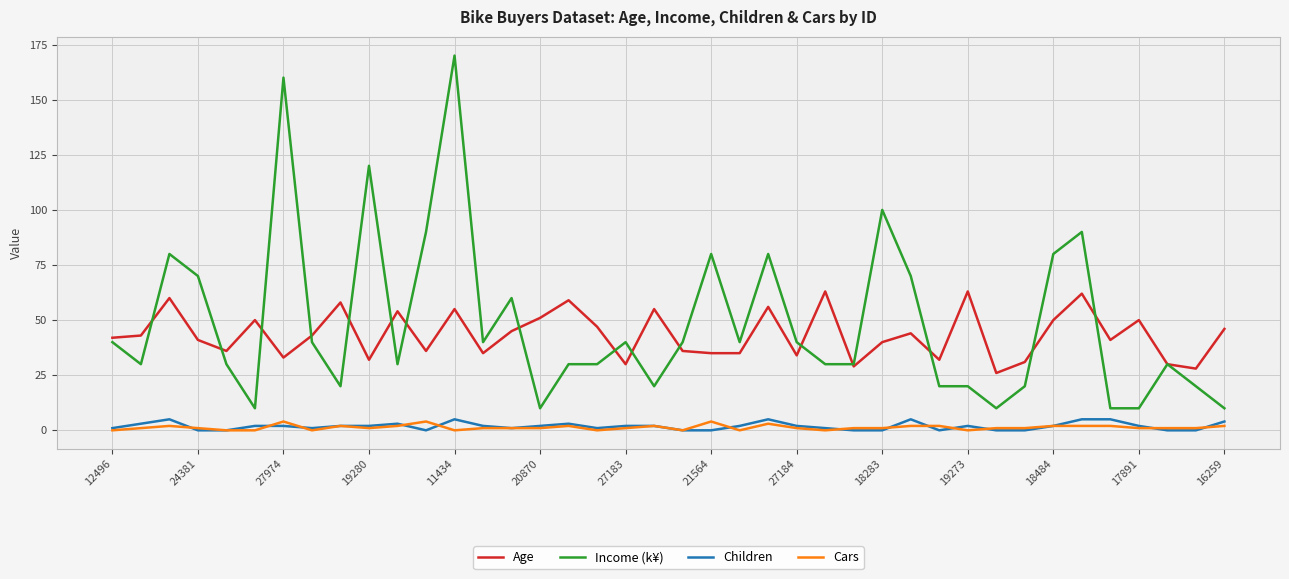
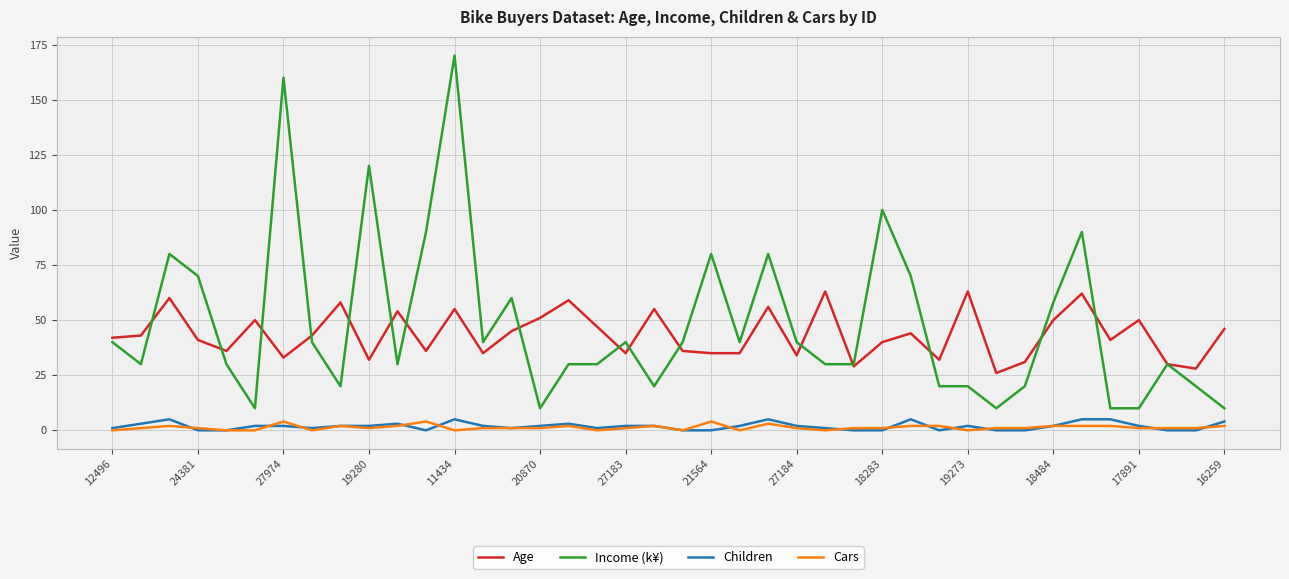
  {
    "Age": {
      "12496": 42,
      "24381": 41,
      "27974": 33,
      "19280": 32,
      "11434": 55,
      "20870": 51,
-     "27183": 30,
+     "27183": 35,
      "21564": 35,
      "27184": 34,
      "18283": 40,
      "19273": 63,
      "18484": 50,
      "17891": 50,
      "16259": 46
    },
    "Income (k¥)": {
      "12496": 40,
      "24381": 70,
      "27974": 160,
      "19280": 120,
      "11434": 170,
      "20870": 10,
      "27183": 40,
      "21564": 80,
      "27184": 40,
      "18283": 100,
      "19273": 20,
-     "18484": 80,
+     "18484": 58,
      "17891": 10,
      "16259": 10
    },
    "Children": {
      "27974": 2,
      "11434": 5,
      "21564": 0,
      "19273": 2,
      "16259": 4
    },
    "Cars": {
      "27974": 4,
      "11434": 0,
      "21564": 4,
      "19273": 0,
      "16259": 2
    }
  }
